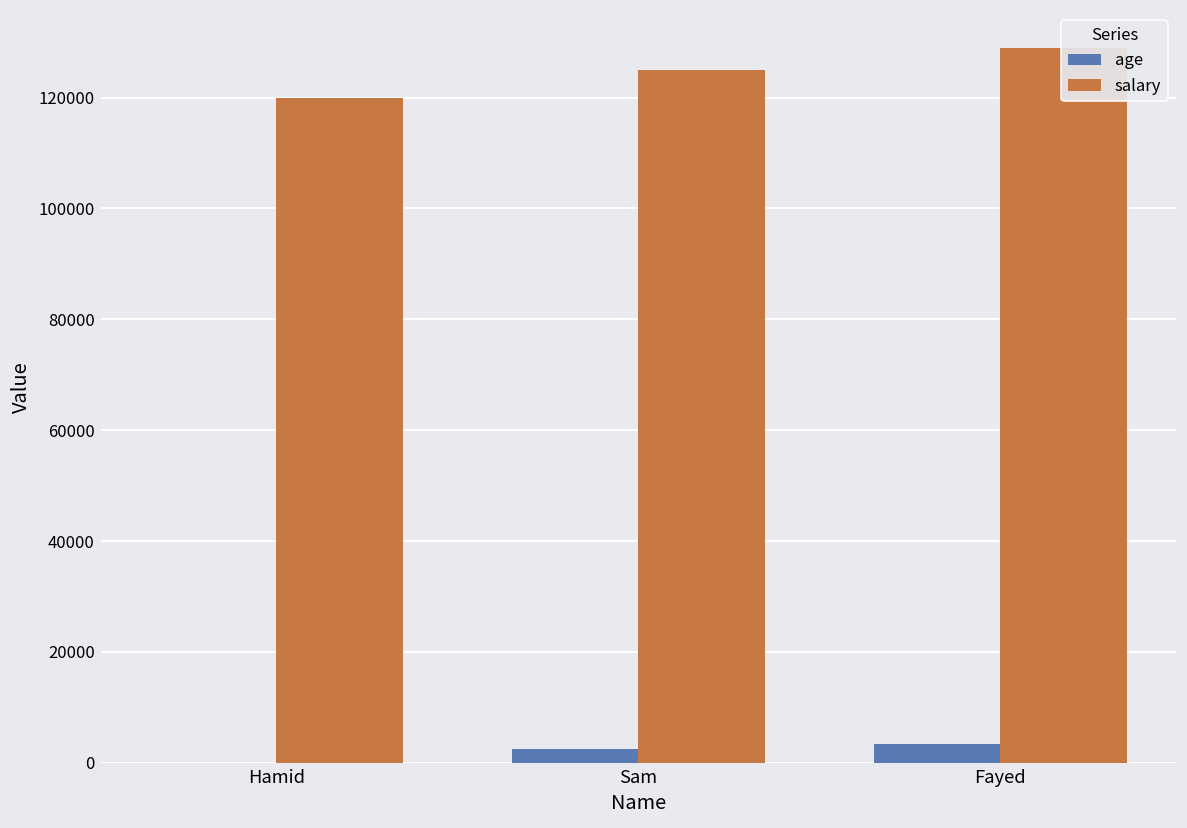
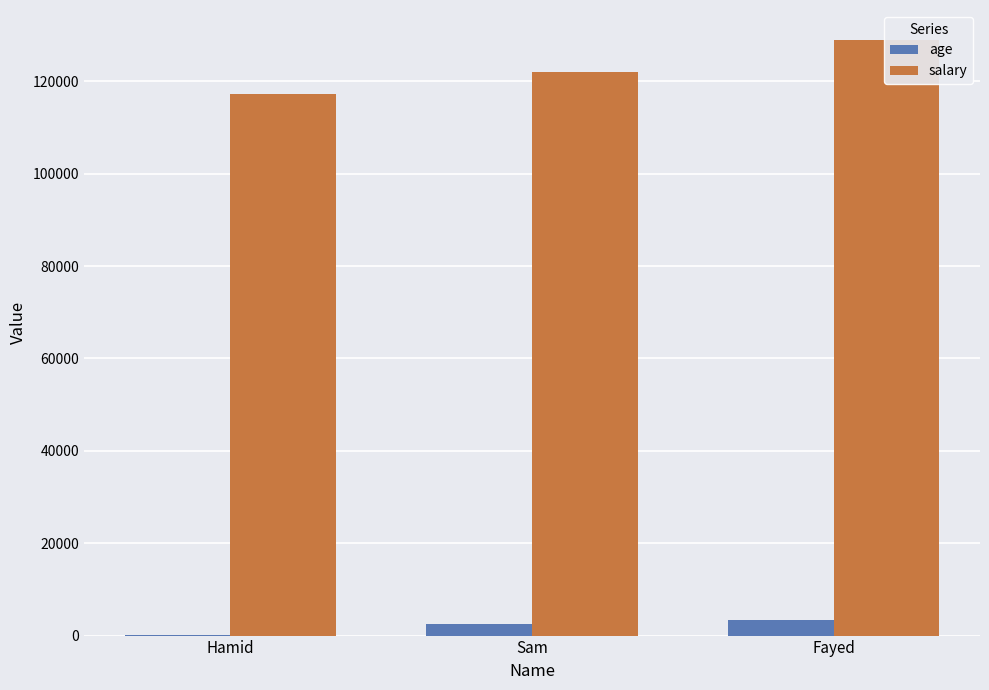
  {
    "age": {
      "Sam": 2000,
      "Fayed": 3000
    },
    "salary": {
-     "Hamid": 120000,
-     "Sam": 125000
+     "Hamid": 117000,
+     "Sam": 122000
    }
  }
